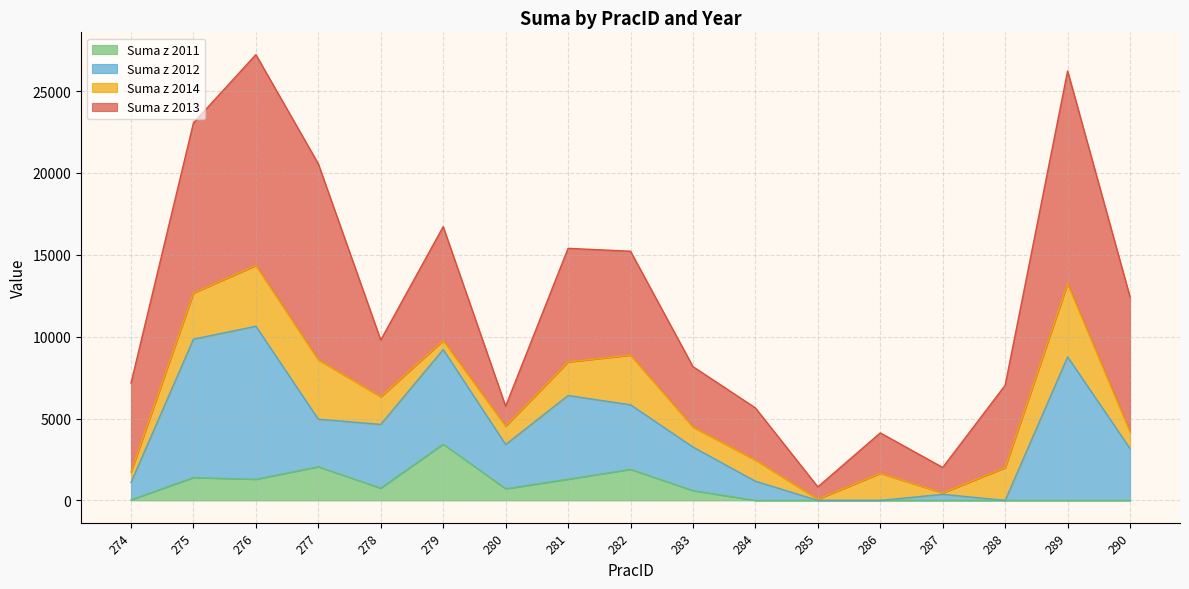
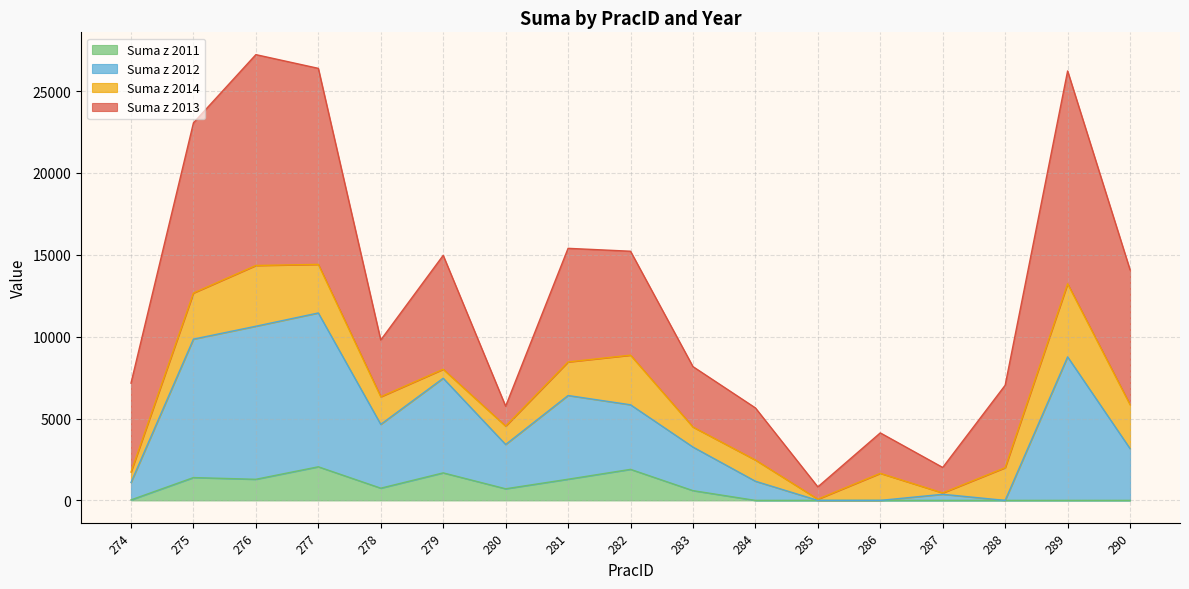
  {
    "Suma z 2011": {
      "274": 0,
      "275": 1400,
      "276": 1300,
      "277": 2100,
      "278": 700,
-     "279": 3400,
+     "279": 1700,
      "280": 700,
      "281": 1300,
      "282": 1900,
      "283": 600,
      "284": 0,
      "287": 0,
      "289": 0,
      "290": 0
    },
    "Suma z 2012": {
      "274": 1100,
      "275": 8500,
      "276": 9300,
-     "277": 2900,
+     "277": 9400,
      "278": 3900,
      "279": 5800,
      "280": 2700,
      "281": 5100,
      "282": 3900,
      "283": 2700,
      "284": 1200,
      "289": 8800,
      "290": 3200
    },
    "Suma z 2014": {
      "274": 600,
      "275": 2800,
      "276": 3700,
-     "277": 3600,
+     "277": 3000,
      "278": 1700,
      "279": 500,
      "280": 1100,
      "281": 2100,
      "282": 3000,
      "283": 1200,
      "284": 1300,
      "286": 1700,
      "288": 2000,
      "289": 4500,
-     "290": 1000
+     "290": 2700
    },
    "Suma z 2013": {
      "274": 5400,
      "275": 10400,
      "276": 12900,
      "277": 12000,
      "278": 3500,
      "279": 7000,
      "280": 1200,
      "281": 6900,
      "282": 6300,
      "283": 3700,
      "284": 3200,
      "285": 800,
      "286": 2500,
      "287": 1600,
      "288": 5000,
      "289": 13000,
      "290": 8200
    }
  }
